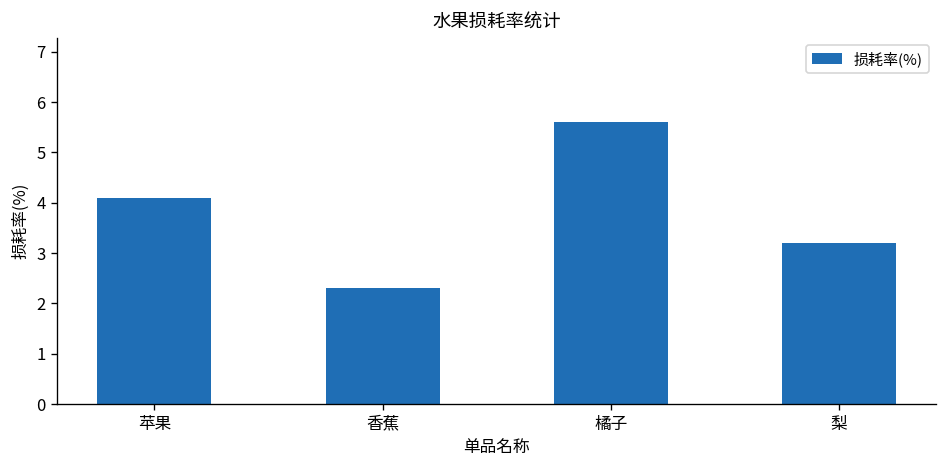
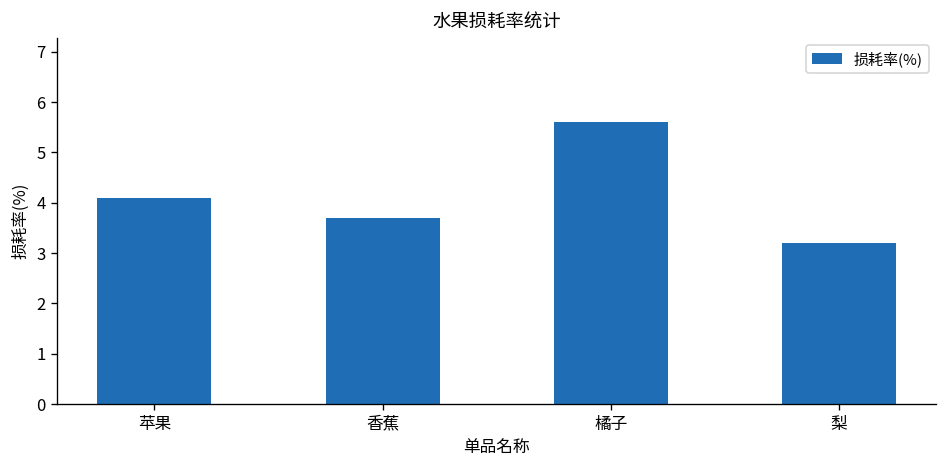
  {
    "苹果": 4.1,
-   "香蕉": 2.3,
+   "香蕉": 3.7,
    "橘子": 5.6,
    "梨": 3.2
  }
